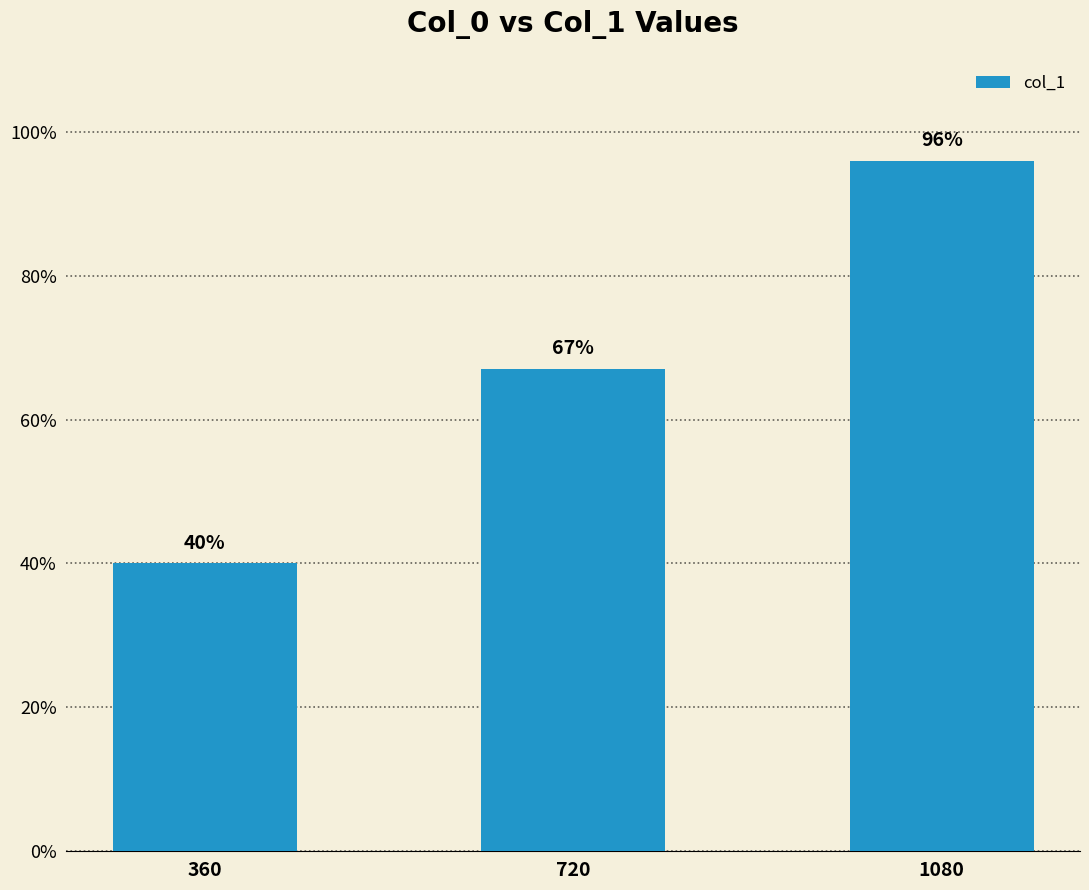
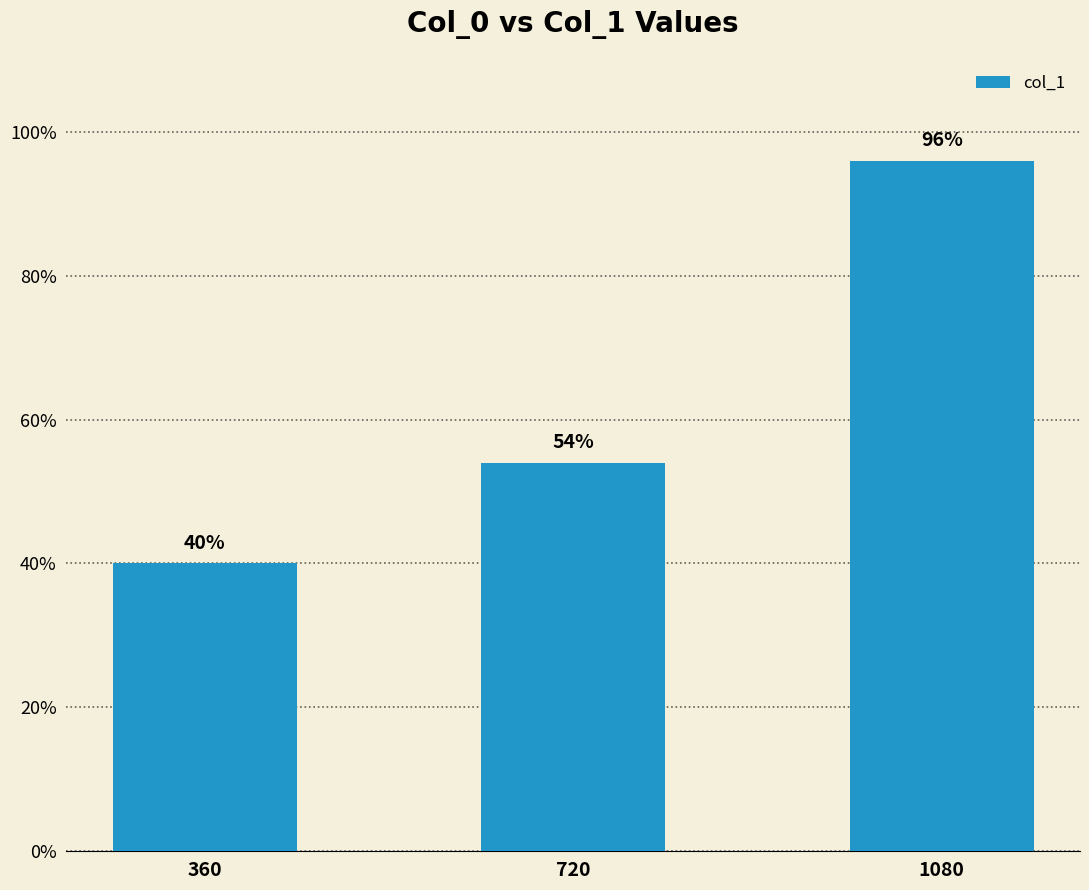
  {
    "360": "40%",
-   "720": "67%",
+   "720": "54%",
    "1080": "96%"
  }
